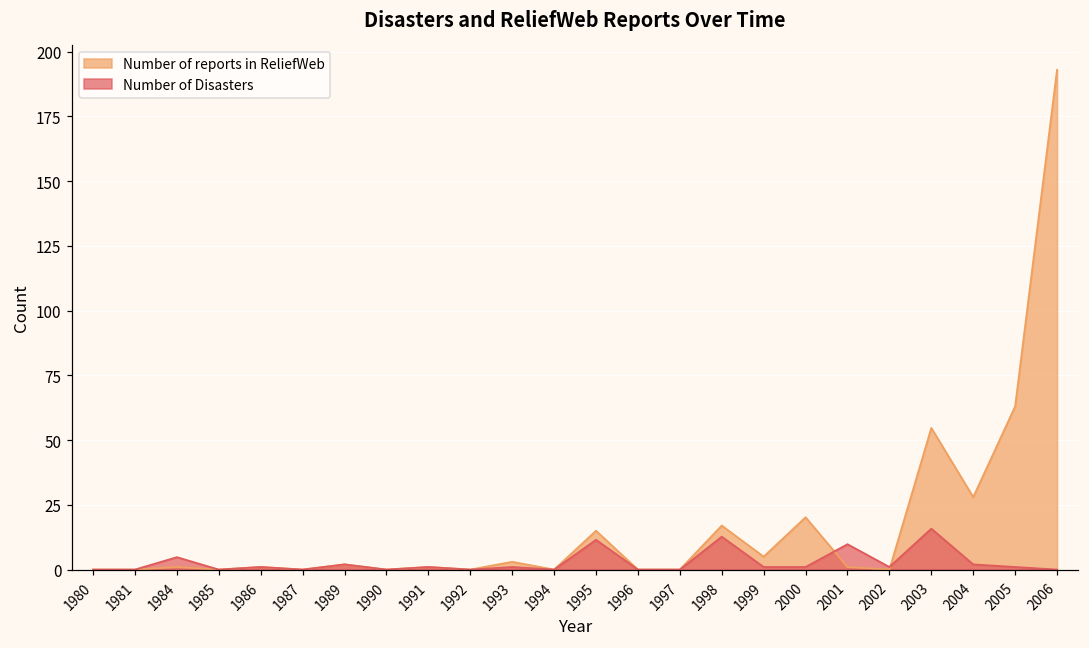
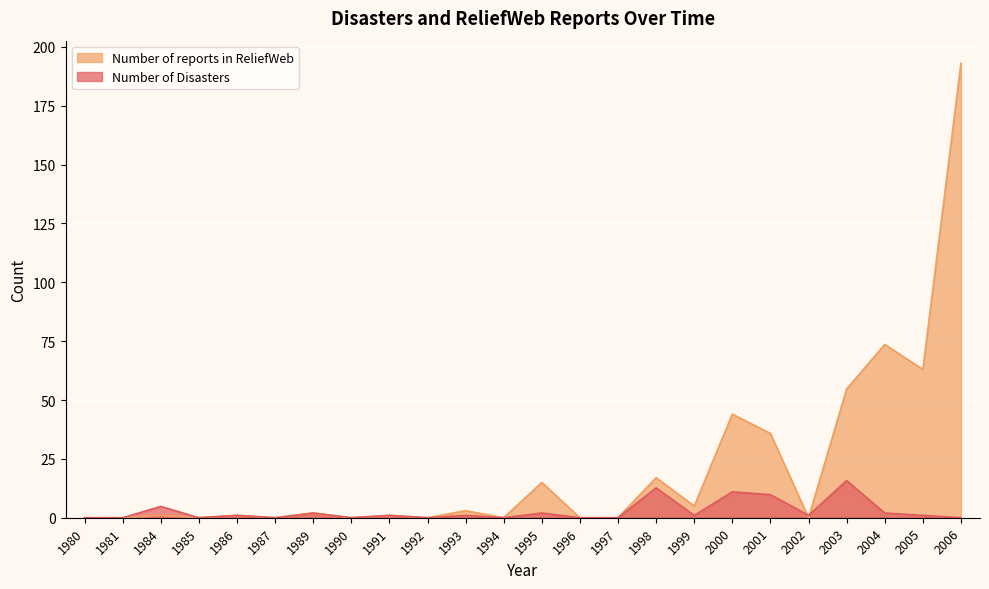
  {
    "Number of reports in ReliefWeb": {
      "1984": 1,
      "1993": 3,
      "1995": 15,
      "1998": 17,
      "1999": 5,
-     "2000": 20,
-     "2001": 1,
+     "2000": 44,
+     "2001": 36,
      "2003": 55,
-     "2004": 28,
+     "2004": 74,
      "2005": 63,
      "2006": 193
    },
    "Number of Disasters": {
      "1984": 5,
      "1993": 1,
-     "1995": 12,
+     "1995": 2,
      "1998": 13,
      "1999": 1,
-     "2000": 1,
+     "2000": 11,
      "2001": 10,
      "2003": 16,
      "2004": 2,
      "2005": 1,
      "2006": 0
    }
  }
